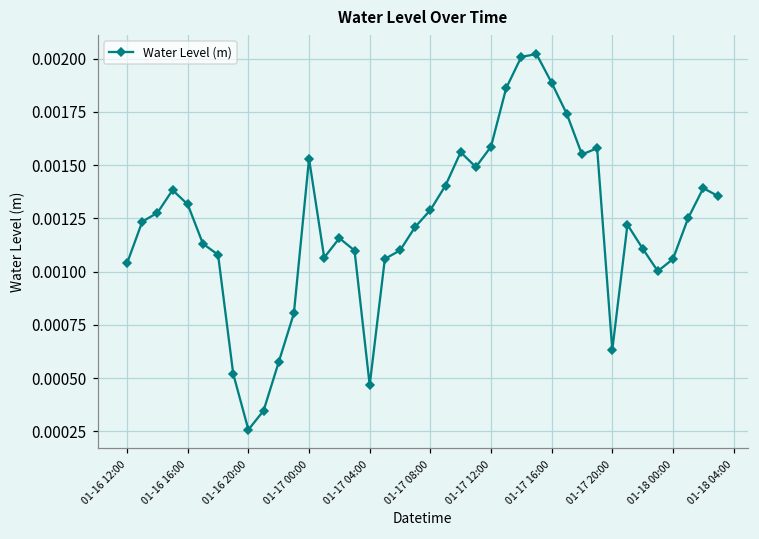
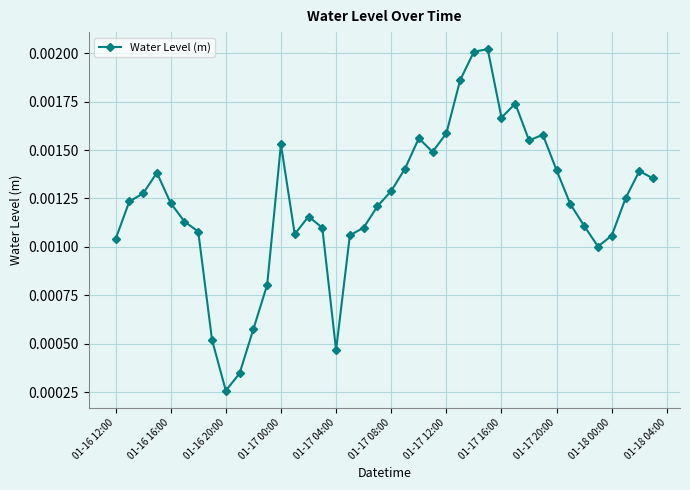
  {
    "01-16 12:00": 0.00104,
-   "01-16 16:00": 0.00132,
+   "01-16 16:00": 0.00123,
    "01-16 20:00": 0.00026,
    "01-17 00:00": 0.00153,
    "01-17 04:00": 0.00047,
    "01-17 08:00": 0.00129,
    "01-17 12:00": 0.00159,
-   "01-17 16:00": 0.00189,
-   "01-17 20:00": 0.00063,
+   "01-17 16:00": 0.00167,
+   "01-17 20:00": 0.00139,
    "01-18 00:00": 0.00106
  }
